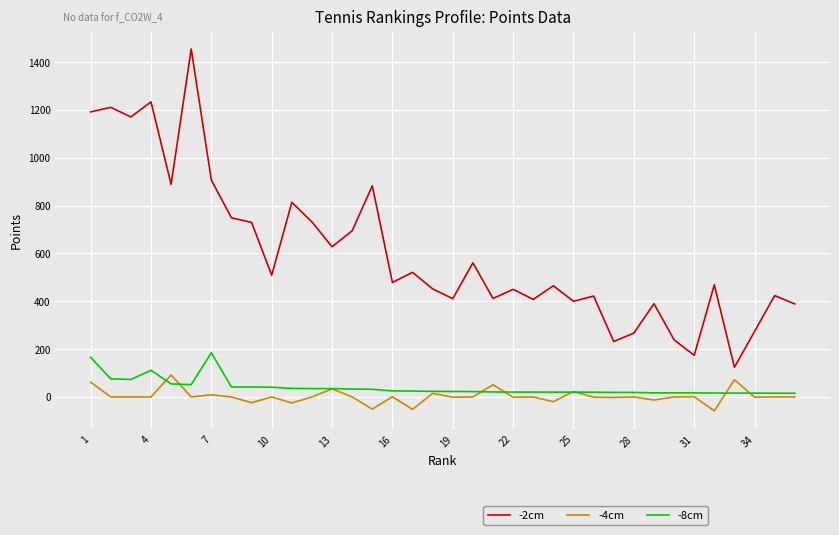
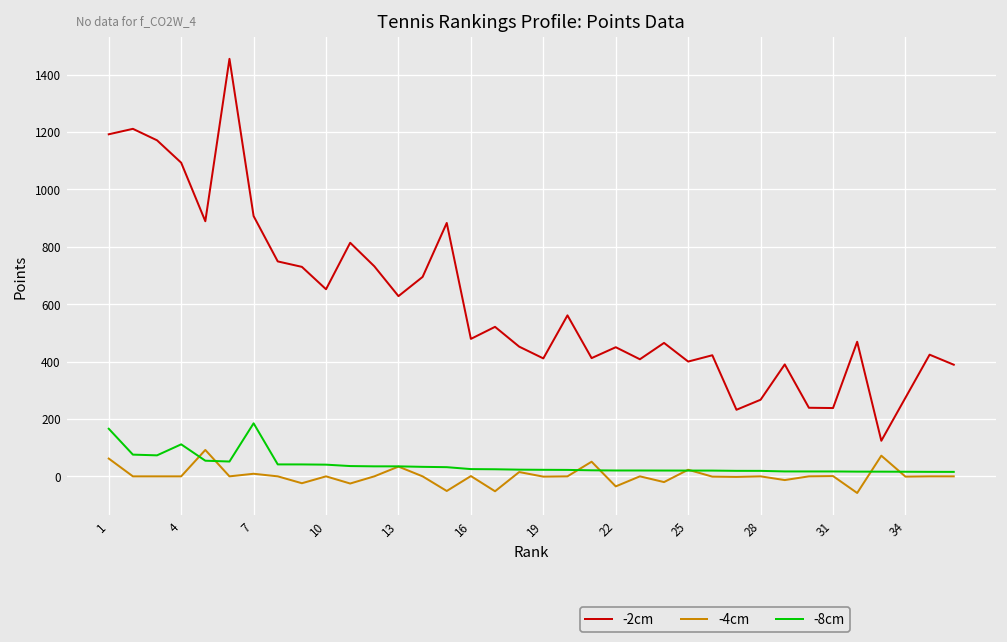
  {
    "-2cm": {
      "1": 1190,
-     "4": 1230,
+     "4": 1090,
      "7": 910,
-     "10": 510,
+     "10": 650,
      "13": 630,
      "16": 480,
      "19": 410,
      "22": 450,
      "25": 400,
      "28": 270,
-     "31": 170,
+     "31": 240,
      "34": 270
    },
    "-4cm": {
      "1": 60,
      "4": 0,
      "7": 10,
      "10": 0,
      "16": 0,
      "19": 0,
-     "22": 0,
+     "22": -40,
      "28": 0,
      "31": 0,
      "34": 0
    },
    "-8cm": {
      "1": 170,
      "4": 110,
      "7": 180,
      "10": 40,
      "16": 30,
      "19": 20,
      "22": 20,
      "28": 20,
      "31": 20,
      "34": 20
    }
  }
